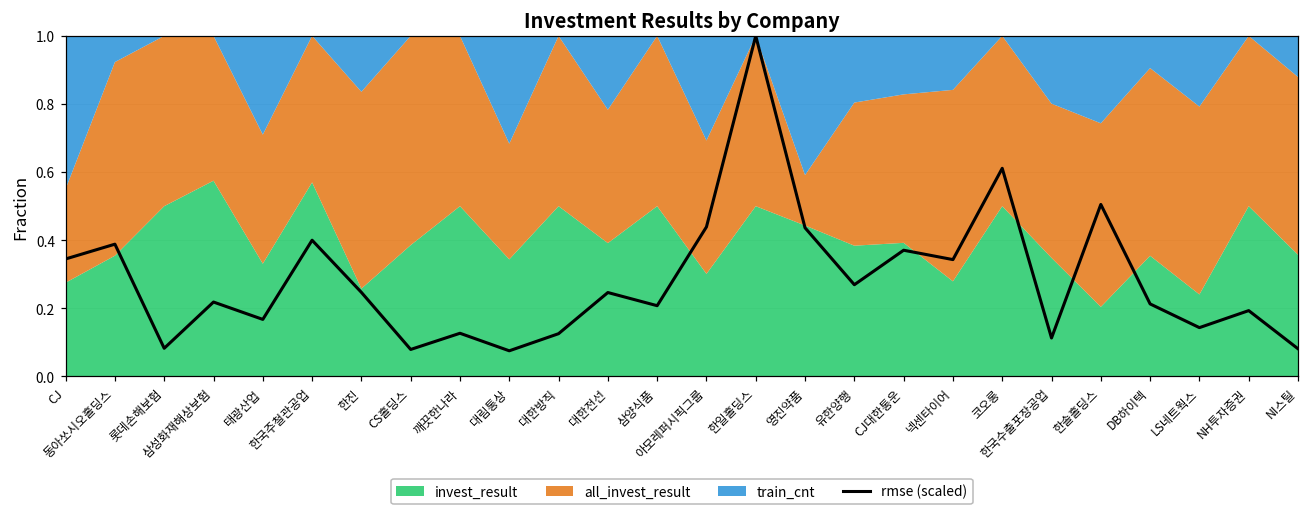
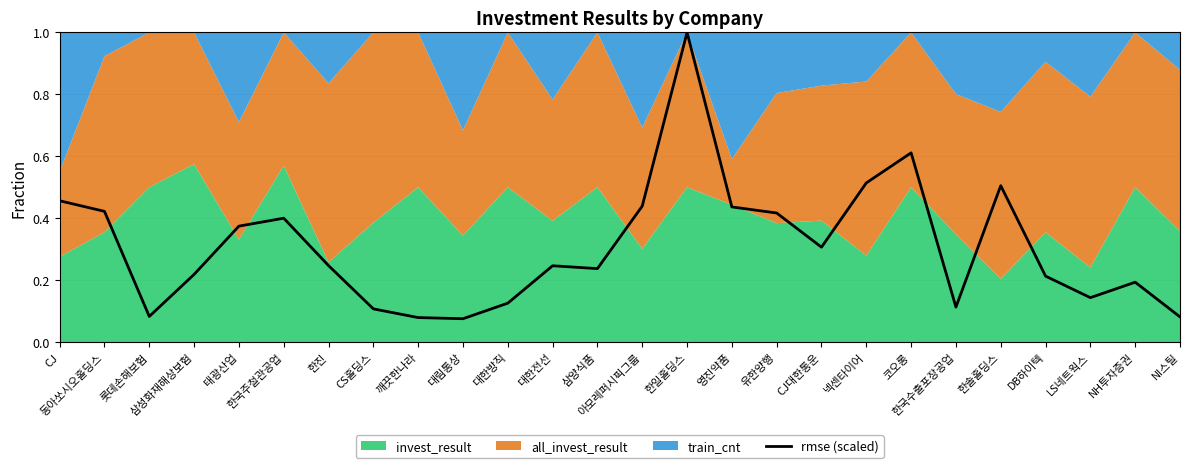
  {
    "rmse (scaled)": {
-     "CJ": 0.35,
-     "동아쏘시오홀딩스": 0.39,
+     "CJ": 0.46,
+     "동아쏘시오홀딩스": 0.42,
      "롯데손해보험": 0.08,
      "삼성화재해상보험": 0.22,
-     "태광산업": 0.17,
+     "태광산업": 0.37,
      "한국주철관공업": 0.40,
      "한진": 0.25,
-     "CS홀딩스": 0.08,
-     "깨끗한나라": 0.13,
+     "CS홀딩스": 0.11,
+     "깨끗한나라": 0.08,
      "대림통상": 0.08,
      "대한방직": 0.13,
      "대한전선": 0.25,
-     "삼양식품": 0.21,
+     "삼양식품": 0.24,
      "아모레퍼시픽그룹": 0.44,
-     "유한양행": 0.27,
-     "CJ대한통운": 0.37,
-     "넥센타이어": 0.34,
+     "유한양행": 0.42,
+     "CJ대한통운": 0.31,
+     "넥센타이어": 0.51,
      "코오롱": 0.61,
      "한국수출포장공업": 0.11,
      "한솔홀딩스": 0.51,
      "DB하이텍": 0.21,
      "LS네트웍스": 0.14,
      "NH투자증권": 0.19,
      "NI스틸": 0.08
    },
    "invest_result": {
      "CJ": 0.28,
      "동아쏘시오홀딩스": 0.35,
      "롯데손해보험": 0.50,
      "삼성화재해상보험": 0.57,
      "태광산업": 0.33,
      "한국주철관공업": 0.57,
      "한진": 0.26,
      "CS홀딩스": 0.39,
      "깨끗한나라": 0.50,
      "대림통상": 0.34,
      "대한방직": 0.50,
      "대한전선": 0.39,
      "삼양식품": 0.50,
      "아모레퍼시픽그룹": 0.30,
      "한일홀딩스": 0.50,
      "유한양행": 0.38,
      "CJ대한통운": 0.39,
      "넥센타이어": 0.28,
      "코오롱": 0.50,
      "한국수출포장공업": 0.35,
      "한솔홀딩스": 0.20,
      "DB하이텍": 0.35,
      "LS네트웍스": 0.24,
      "NH투자증권": 0.50,
      "NI스틸": 0.36
    },
    "all_invest_result": {
      "CJ": 0.28,
      "동아쏘시오홀딩스": 0.57,
      "태광산업": 0.38,
      "한진": 0.58,
      "대림통상": 0.34,
      "대한전선": 0.39,
      "아모레퍼시픽그룹": 0.39,
      "영진약품": 0.15,
      "유한양행": 0.42,
      "CJ대한통운": 0.44,
      "넥센타이어": 0.56,
      "한국수출포장공업": 0.45,
      "한솔홀딩스": 0.54,
      "DB하이텍": 0.55,
      "LS네트웍스": 0.55,
      "NI스틸": 0.52
    },
    "train_cnt": {
      "CJ": 0.45,
      "동아쏘시오홀딩스": 0.08,
      "태광산업": 0.29,
      "한진": 0.16,
      "대림통상": 0.32,
      "대한전선": 0.22,
      "아모레퍼시픽그룹": 0.31,
      "영진약품": 0.41,
      "유한양행": 0.20,
      "CJ대한통운": 0.17,
      "넥센타이어": 0.16,
      "한국수출포장공업": 0.20,
      "한솔홀딩스": 0.26,
      "DB하이텍": 0.09,
      "LS네트웍스": 0.21,
      "NI스틸": 0.12
    }
  }
